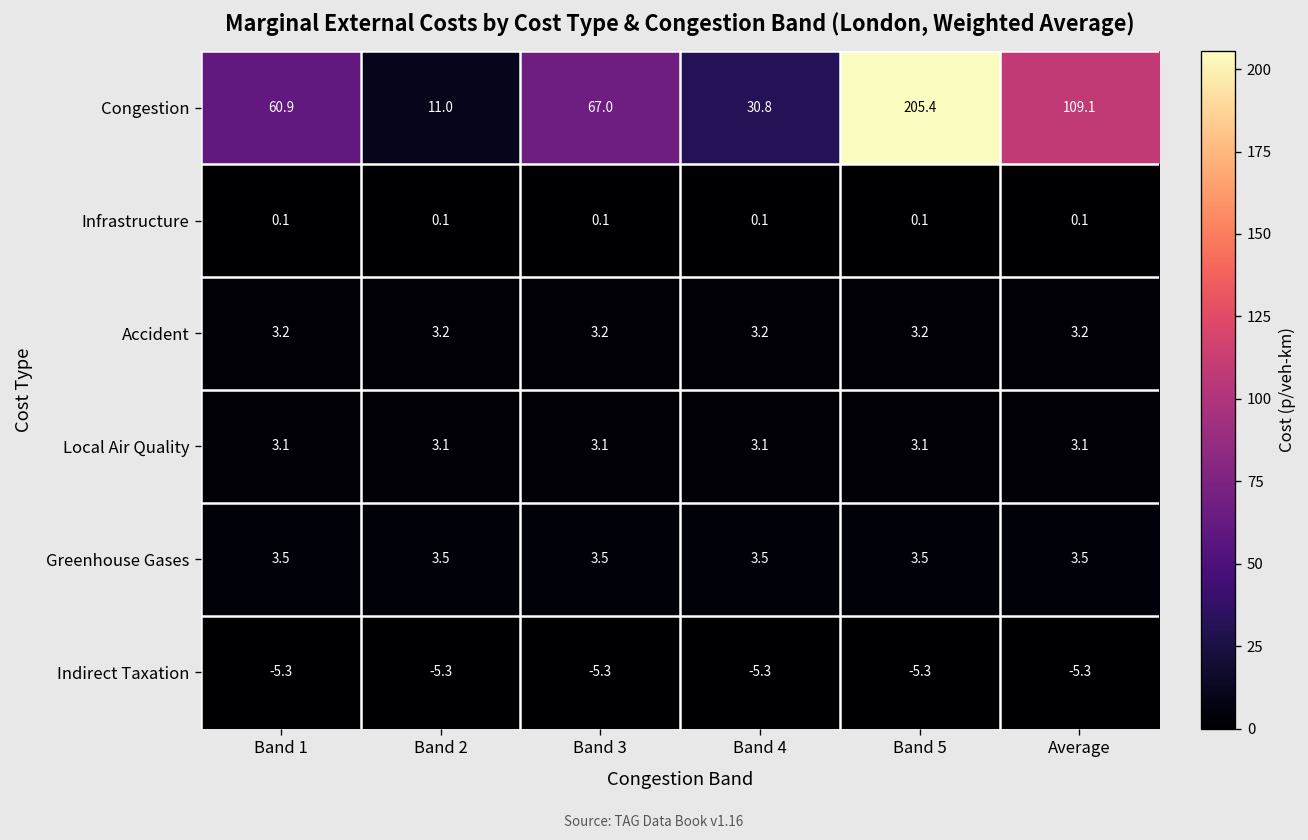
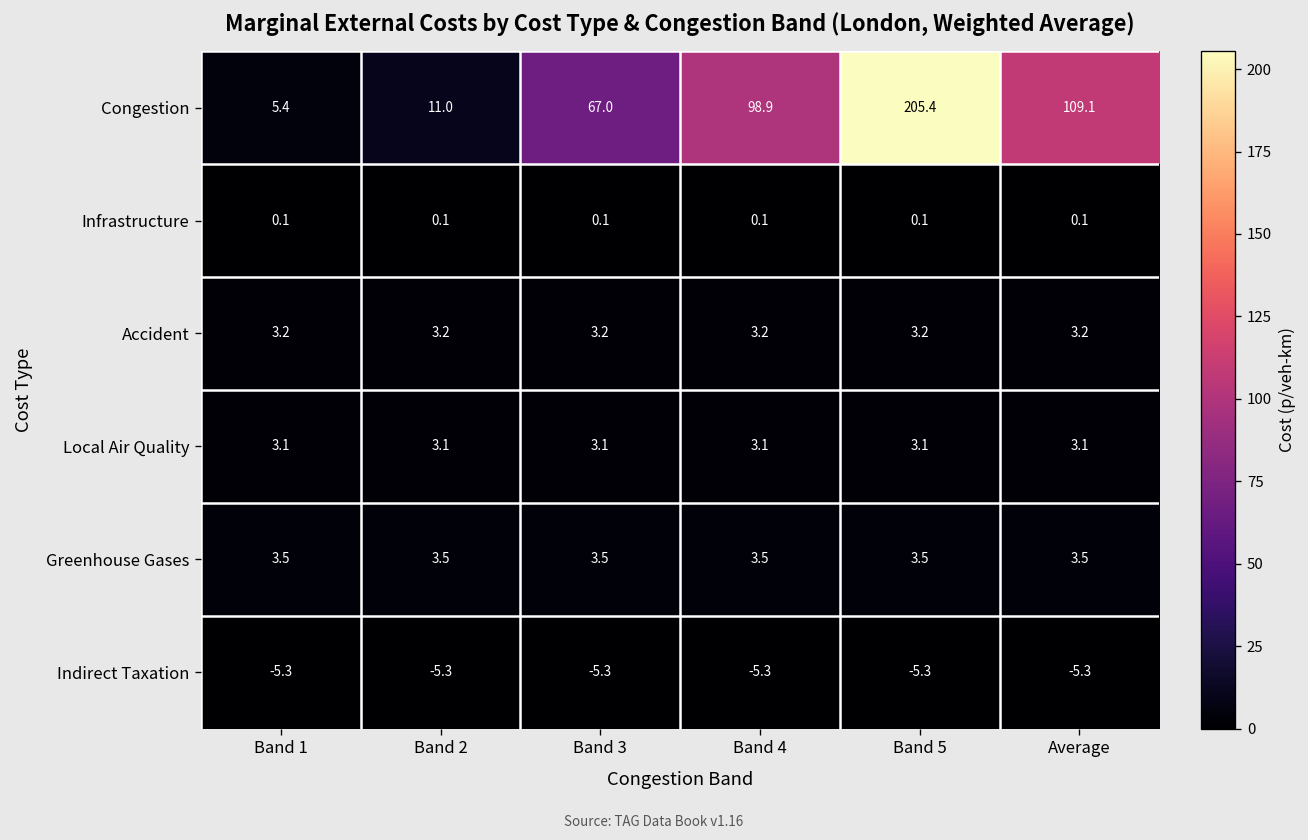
  {
    "Congestion": {
-     "Band 1": 60.9,
+     "Band 1": 5.4,
      "Band 2": 11.0,
      "Band 3": 67.0,
-     "Band 4": 30.8,
+     "Band 4": 98.9,
      "Band 5": 205.4,
      "Average": 109.1
    },
    "Infrastructure": {
      "Band 1": 0.1,
      "Band 2": 0.1,
      "Band 3": 0.1,
      "Band 4": 0.1,
      "Band 5": 0.1,
      "Average": 0.1
    },
    "Accident": {
      "Band 1": 3.2,
      "Band 2": 3.2,
      "Band 3": 3.2,
      "Band 4": 3.2,
      "Band 5": 3.2,
      "Average": 3.2
    },
    "Local Air Quality": {
      "Band 1": 3.1,
      "Band 2": 3.1,
      "Band 3": 3.1,
      "Band 4": 3.1,
      "Band 5": 3.1,
      "Average": 3.1
    },
    "Greenhouse Gases": {
      "Band 1": 3.5,
      "Band 2": 3.5,
      "Band 3": 3.5,
      "Band 4": 3.5,
      "Band 5": 3.5,
      "Average": 3.5
    },
    "Indirect Taxation": {
      "Band 1": -5.3,
      "Band 2": -5.3,
      "Band 3": -5.3,
      "Band 4": -5.3,
      "Band 5": -5.3,
      "Average": -5.3
    }
  }
